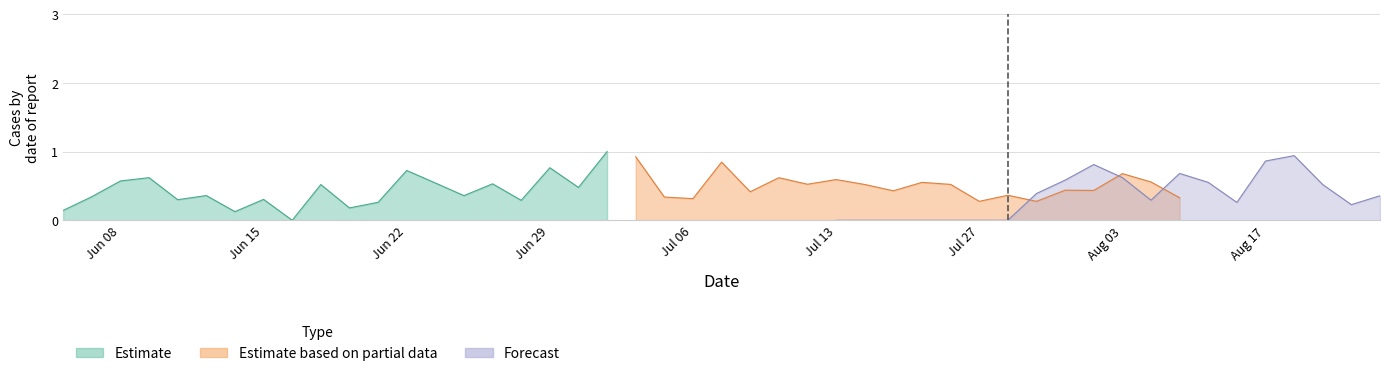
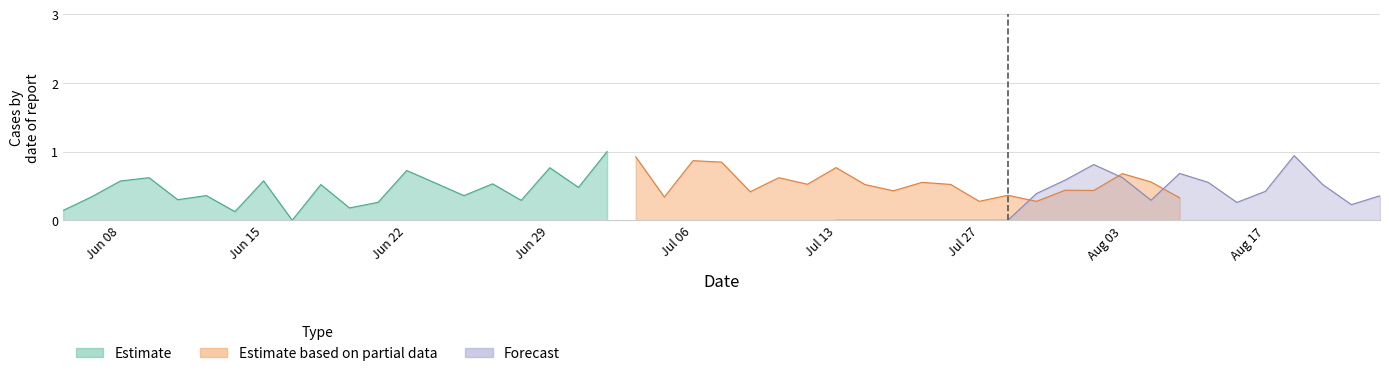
  {
    "Estimate": {
      "Jun 08": 0.6,
-     "Jun 15": 0.3,
+     "Jun 15": 0.6,
      "Jun 22": 0.7,
      "Jun 29": 0.8
    },
    "Estimate based on partial data": {
-     "Jul 06": 0.3,
-     "Jul 13": 0.6,
+     "Jul 06": 0.9,
+     "Jul 13": 0.8,
      "Jul 27": 0.3,
      "Aug 03": 0.7
    },
    "Forecast": {
      "Jul 13": 0.0,
      "Jul 27": 0.0,
      "Aug 03": 0.6,
-     "Aug 17": 0.9
+     "Aug 17": 0.4
    }
  }
